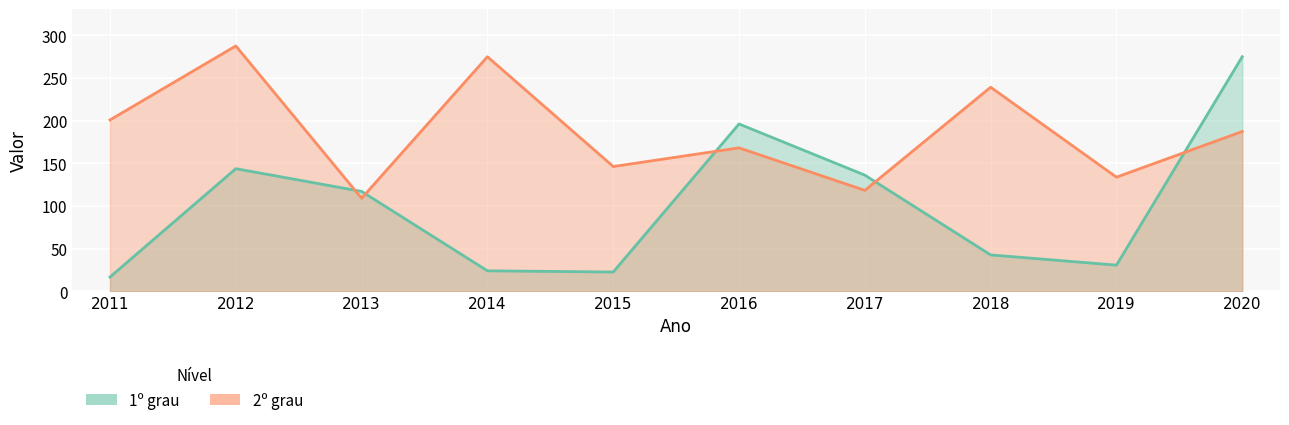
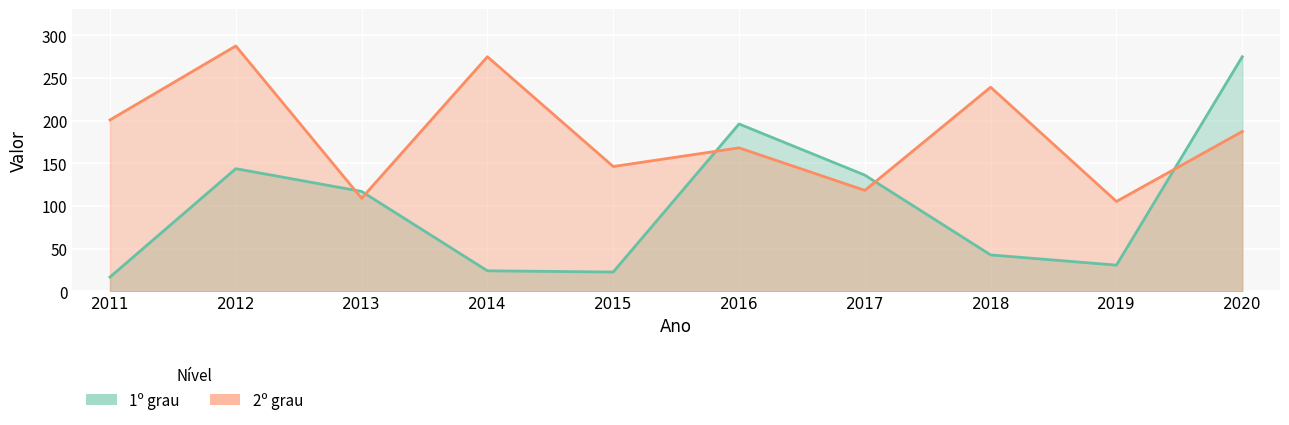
  {
    "1º grau": {
      "2011": 20,
      "2012": 140,
      "2013": 120,
      "2014": 20,
      "2015": 20,
      "2016": 200,
      "2017": 140,
      "2018": 40,
      "2019": 30,
      "2020": 270
    },
    "2º grau": {
      "2011": 200,
      "2012": 290,
      "2013": 110,
      "2014": 270,
      "2015": 150,
      "2016": 170,
      "2017": 120,
      "2018": 240,
-     "2019": 130,
+     "2019": 110,
      "2020": 190
    }
  }
